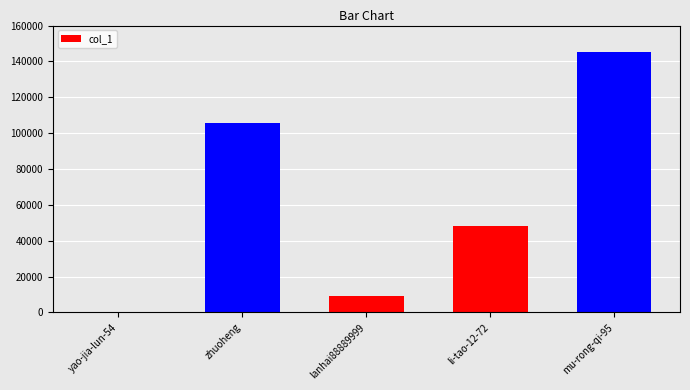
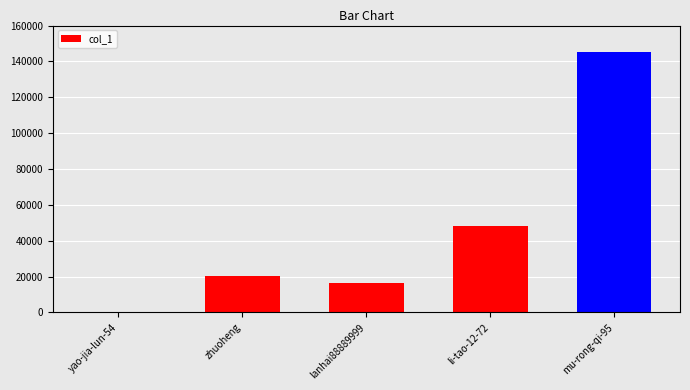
  {
-   "zhuoheng": 105000,
-   "lanhai88889999": 9000,
+   "zhuoheng": 20000,
+   "lanhai88889999": 16000,
    "li-tao-12-72": 48000,
    "mu-rong-qi-95": 145000
  }
